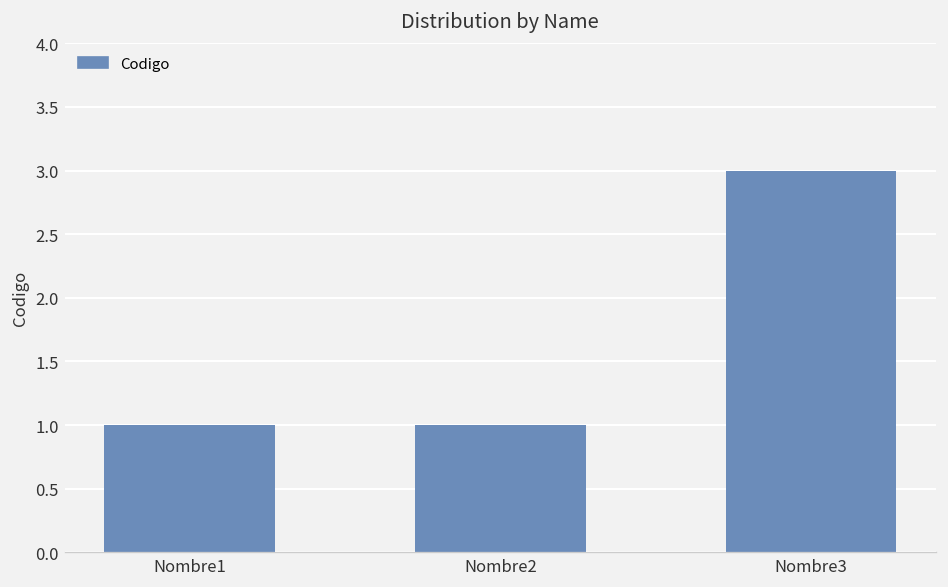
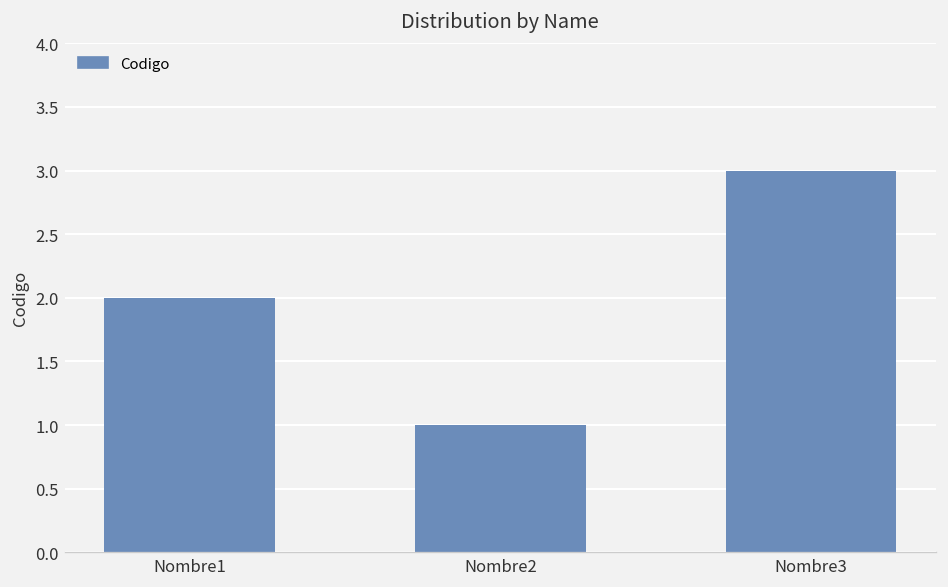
  {
-   "Nombre1": 1,
+   "Nombre1": 2,
    "Nombre2": 1,
    "Nombre3": 3
  }
